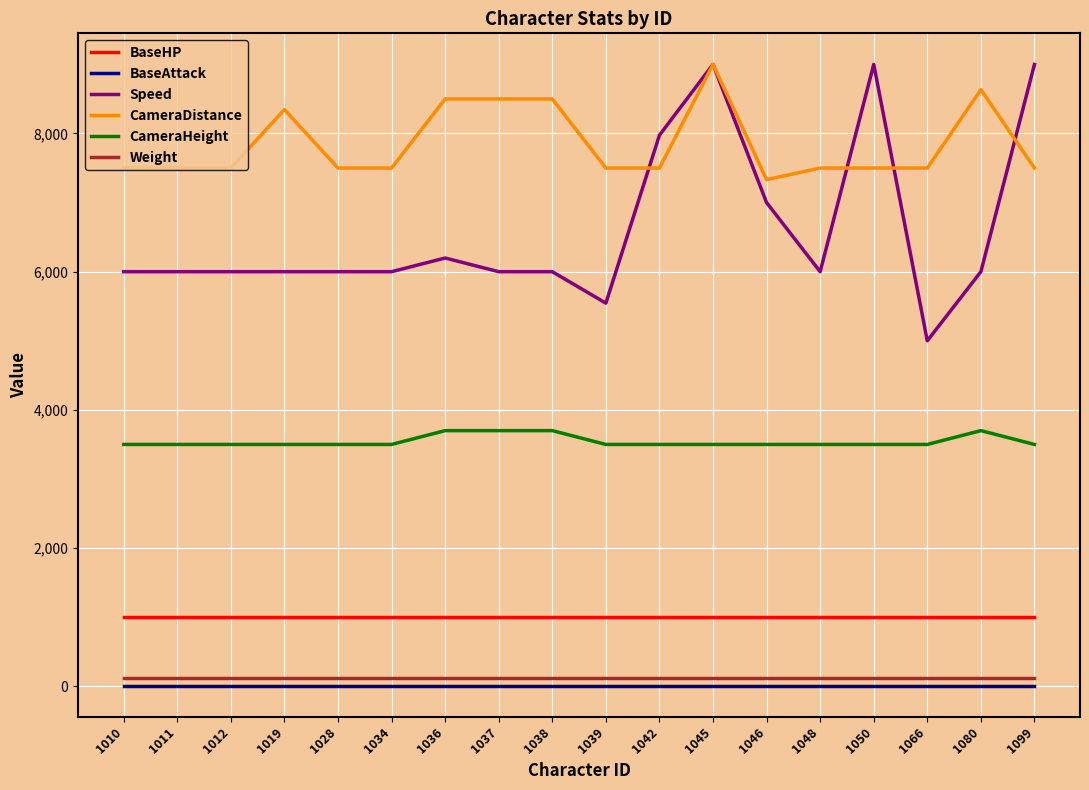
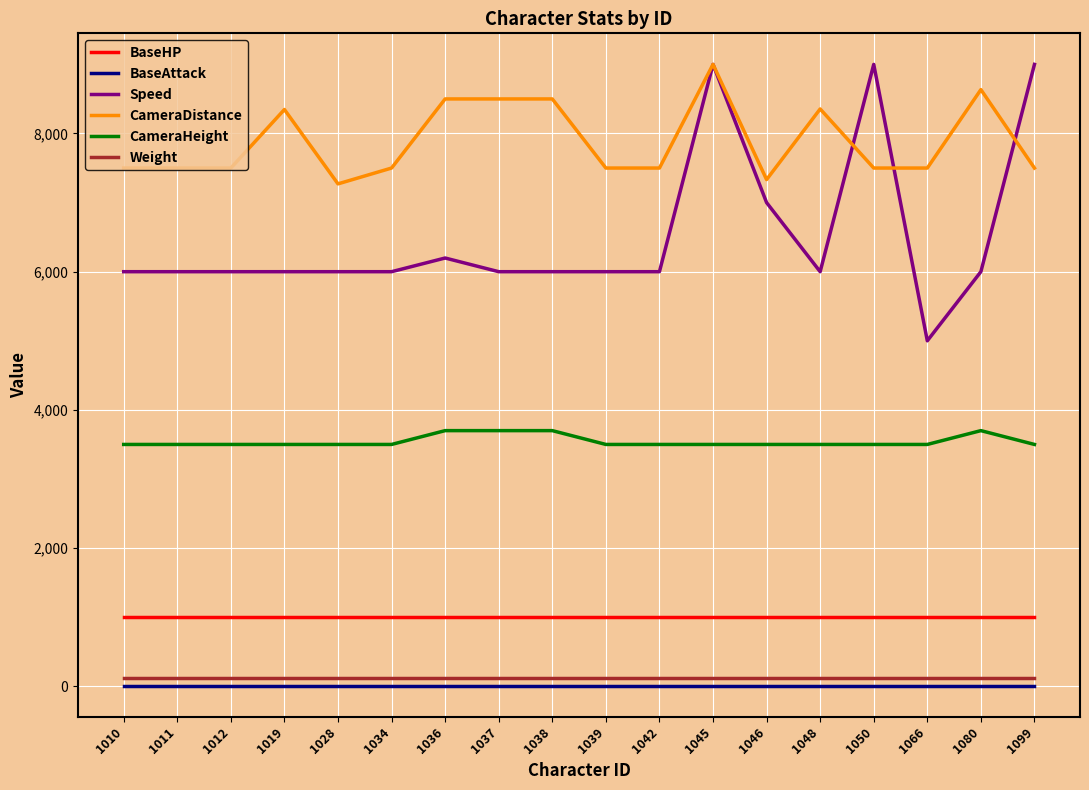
  {
    "BaseHP": {
      "1010": "1,000",
      "1011": "1,000",
      "1012": "1,000",
      "1019": "1,000",
      "1028": "1,000",
      "1034": "1,000",
      "1036": "1,000",
      "1037": "1,000",
      "1038": "1,000",
      "1039": "1,000",
      "1042": "1,000",
      "1045": "1,000",
      "1046": "1,000",
      "1048": "1,000",
      "1050": "1,000",
      "1066": "1,000",
      "1080": "1,000",
      "1099": "1,000"
    },
    "BaseAttack": {
      "1010": "0",
      "1011": "0",
      "1012": "0",
      "1019": "0",
      "1028": "0",
      "1034": "0",
      "1036": "0",
      "1037": "0",
      "1038": "0",
      "1039": "0",
      "1042": "0",
      "1045": "0",
      "1046": "0",
      "1048": "0",
      "1050": "0",
      "1066": "0",
      "1080": "0",
      "1099": "0"
    },
    "Speed": {
      "1010": "6,000",
      "1011": "6,000",
      "1012": "6,000",
      "1019": "6,000",
      "1028": "6,000",
      "1034": "6,000",
      "1036": "6,200",
      "1037": "6,000",
      "1038": "6,000",
-     "1039": "5,500",
-     "1042": "8,000",
+     "1039": "6,000",
+     "1042": "6,000",
      "1046": "7,000",
      "1048": "6,000",
      "1050": "9,000",
      "1066": "5,000",
      "1080": "6,000",
      "1099": "9,000"
    },
    "CameraDistance": {
      "1019": "8,300",
-     "1028": "7,500",
+     "1028": "7,300",
      "1034": "7,500",
      "1036": "8,500",
      "1037": "8,500",
      "1038": "8,500",
      "1039": "7,500",
      "1042": "7,500",
      "1046": "7,300",
-     "1048": "7,500",
+     "1048": "8,400",
      "1050": "7,500",
      "1066": "7,500",
      "1080": "8,600",
      "1099": "7,500"
    },
    "CameraHeight": {
      "1010": "3,500",
      "1011": "3,500",
      "1012": "3,500",
      "1019": "3,500",
      "1028": "3,500",
      "1034": "3,500",
      "1036": "3,700",
      "1037": "3,700",
      "1038": "3,700",
      "1039": "3,500",
      "1042": "3,500",
      "1045": "3,500",
      "1046": "3,500",
      "1048": "3,500",
      "1050": "3,500",
      "1066": "3,500",
      "1080": "3,700",
      "1099": "3,500"
    },
    "Weight": {
      "1010": "100",
      "1011": "100",
      "1012": "100",
      "1019": "100",
      "1028": "100",
      "1034": "100",
      "1036": "100",
      "1037": "100",
      "1038": "100",
      "1039": "100",
      "1042": "100",
      "1045": "100",
      "1046": "100",
      "1048": "100",
      "1050": "100",
      "1066": "100",
      "1080": "100",
      "1099": "100"
    }
  }
